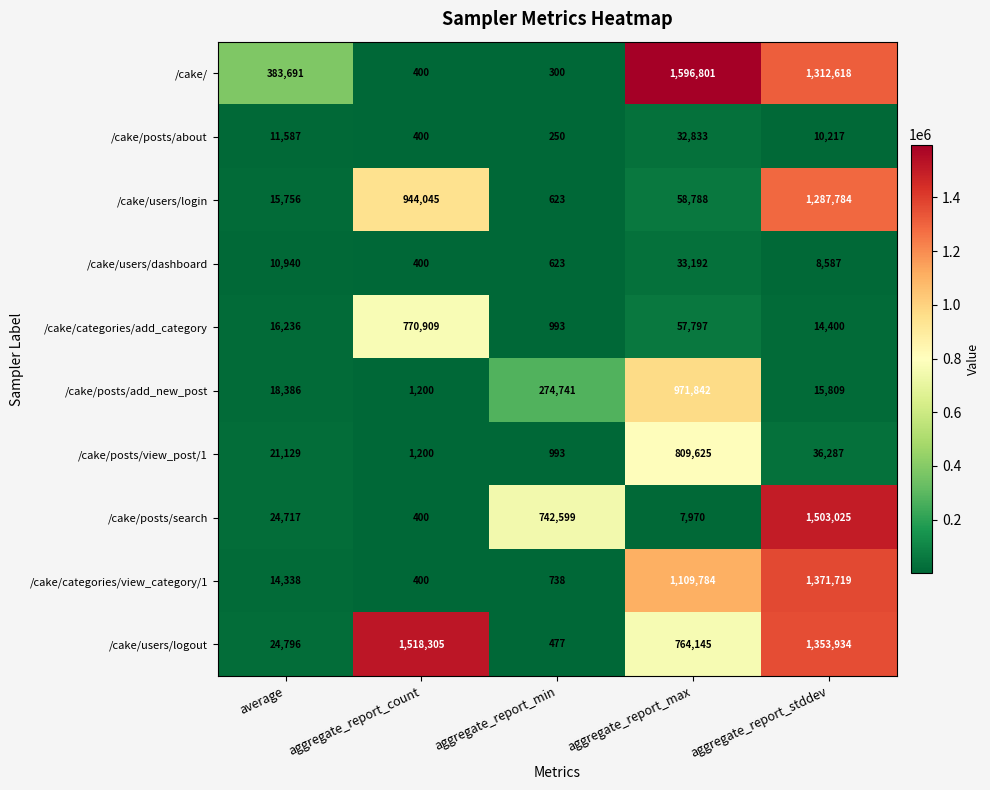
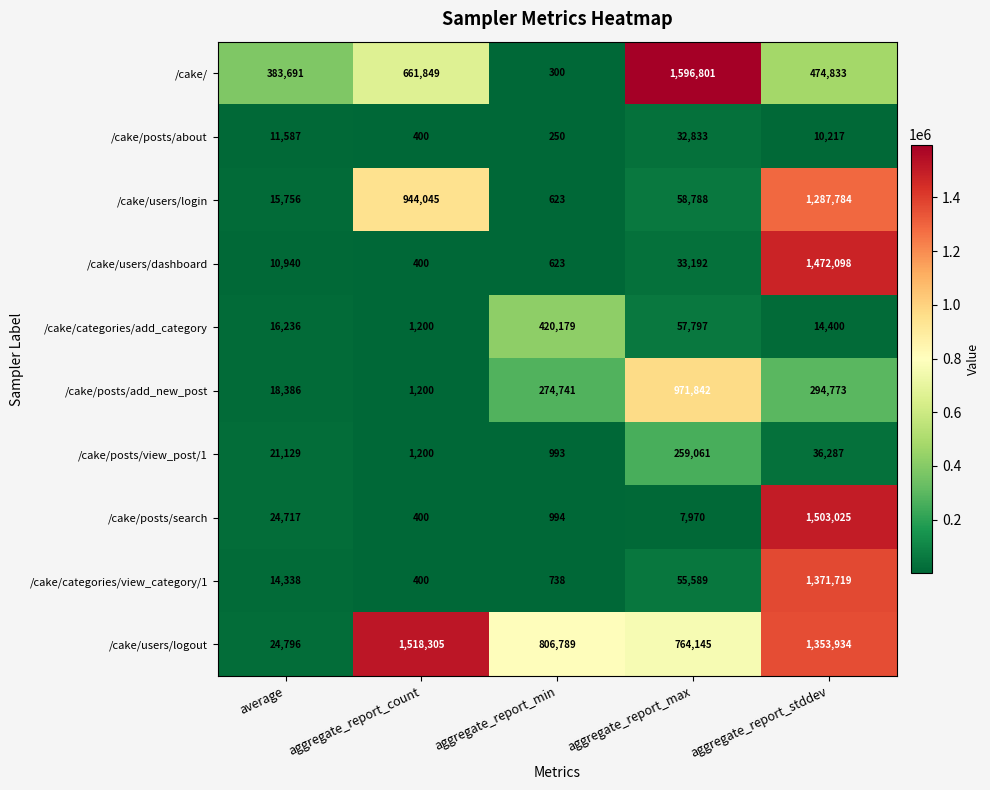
  {
    "/cake/": {
      "average": "383,691",
-     "aggregate_report_count": "400",
+     "aggregate_report_count": "661,849",
      "aggregate_report_min": "300",
      "aggregate_report_max": "1,596,801",
-     "aggregate_report_stddev": "1,312,618"
+     "aggregate_report_stddev": "474,833"
    },
    "/cake/posts/about": {
      "average": "11,587",
      "aggregate_report_count": "400",
      "aggregate_report_min": "250",
      "aggregate_report_max": "32,833",
      "aggregate_report_stddev": "10,217"
    },
    "/cake/users/login": {
      "average": "15,756",
      "aggregate_report_count": "944,045",
      "aggregate_report_min": "623",
      "aggregate_report_max": "58,788",
      "aggregate_report_stddev": "1,287,784"
    },
    "/cake/users/dashboard": {
      "average": "10,940",
      "aggregate_report_count": "400",
      "aggregate_report_min": "623",
      "aggregate_report_max": "33,192",
-     "aggregate_report_stddev": "8,587"
+     "aggregate_report_stddev": "1,472,098"
    },
    "/cake/categories/add_category": {
      "average": "16,236",
-     "aggregate_report_count": "770,909",
-     "aggregate_report_min": "993",
+     "aggregate_report_count": "1,200",
+     "aggregate_report_min": "420,179",
      "aggregate_report_max": "57,797",
      "aggregate_report_stddev": "14,400"
    },
    "/cake/posts/add_new_post": {
      "average": "18,386",
      "aggregate_report_count": "1,200",
      "aggregate_report_min": "274,741",
      "aggregate_report_max": "971,842",
-     "aggregate_report_stddev": "15,809"
+     "aggregate_report_stddev": "294,773"
    },
    "/cake/posts/view_post/1": {
      "average": "21,129",
      "aggregate_report_count": "1,200",
      "aggregate_report_min": "993",
-     "aggregate_report_max": "809,625",
+     "aggregate_report_max": "259,061",
      "aggregate_report_stddev": "36,287"
    },
    "/cake/posts/search": {
      "average": "24,717",
      "aggregate_report_count": "400",
-     "aggregate_report_min": "742,599",
+     "aggregate_report_min": "994",
      "aggregate_report_max": "7,970",
      "aggregate_report_stddev": "1,503,025"
    },
    "/cake/categories/view_category/1": {
      "average": "14,338",
      "aggregate_report_count": "400",
      "aggregate_report_min": "738",
-     "aggregate_report_max": "1,109,784",
+     "aggregate_report_max": "55,589",
      "aggregate_report_stddev": "1,371,719"
    },
    "/cake/users/logout": {
      "average": "24,796",
      "aggregate_report_count": "1,518,305",
-     "aggregate_report_min": "477",
+     "aggregate_report_min": "806,789",
      "aggregate_report_max": "764,145",
      "aggregate_report_stddev": "1,353,934"
    }
  }
